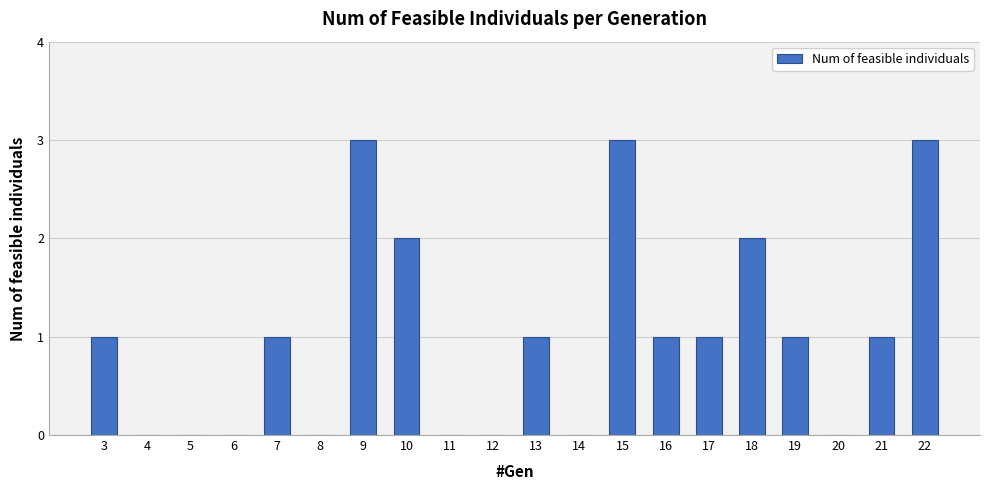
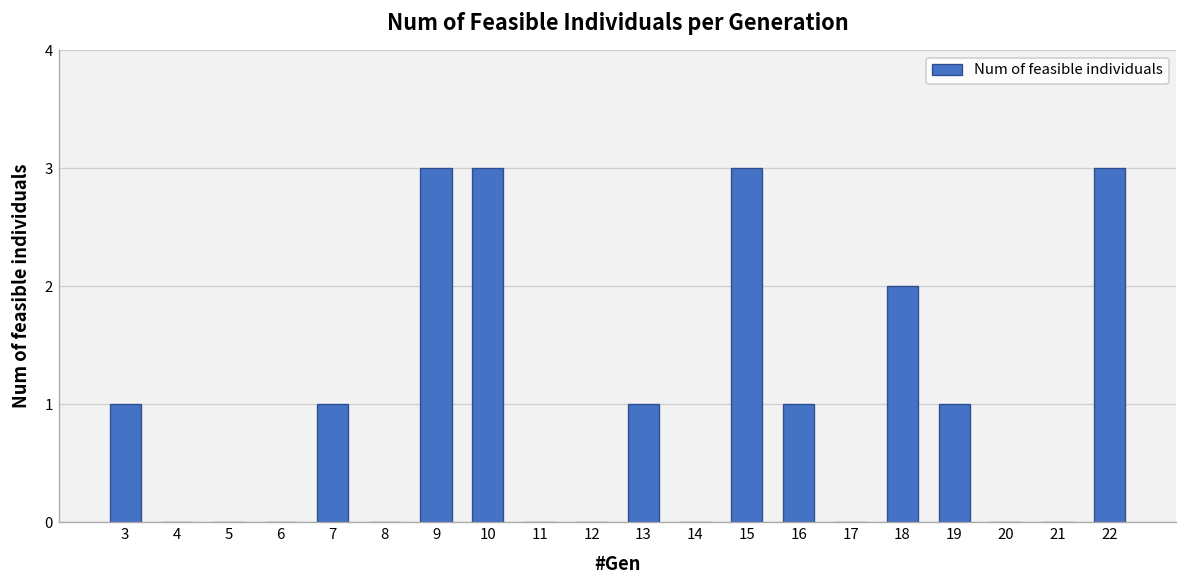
  {
    "3": 1,
    "4": 0,
    "5": 0,
    "6": 0,
    "7": 1,
    "8": 0,
    "9": 3,
-   "10": 2,
+   "10": 3,
    "11": 0,
    "12": 0,
    "13": 1,
    "14": 0,
    "15": 3,
    "16": 1,
-   "17": 1,
+   "17": 0,
    "18": 2,
    "19": 1,
    "20": 0,
-   "21": 1,
+   "21": 0,
    "22": 3
  }
